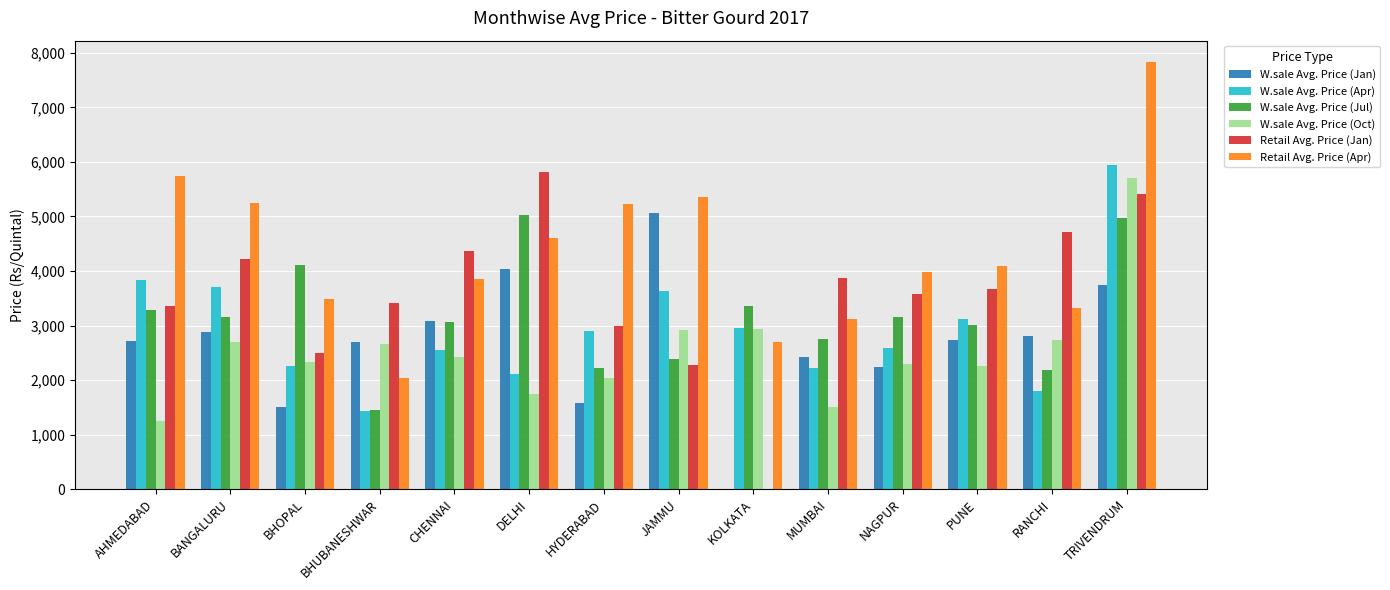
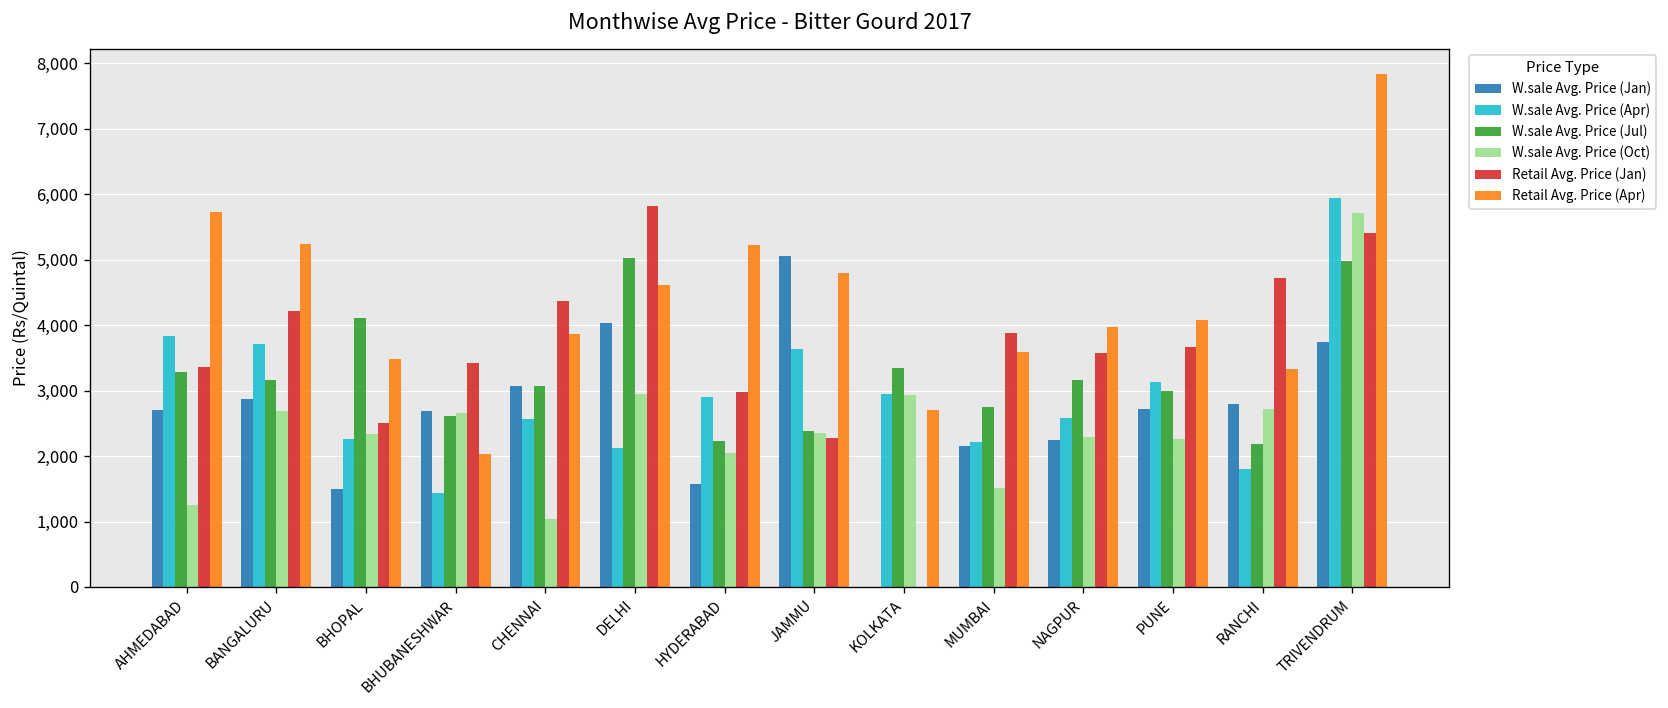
  {
    "W.sale Avg. Price (Jan)": {
      "AHMEDABAD": "2,700",
      "BANGALURU": "2,900",
      "BHOPAL": "1,500",
      "BHUBANESHWAR": "2,700",
      "CHENNAI": "3,100",
      "DELHI": "4,000",
      "HYDERABAD": "1,600",
      "JAMMU": "5,100",
      "KOLKATA": "0",
-     "MUMBAI": "2,400",
+     "MUMBAI": "2,200",
      "NAGPUR": "2,200",
      "PUNE": "2,700",
      "RANCHI": "2,800",
      "TRIVENDRUM": "3,700"
    },
    "W.sale Avg. Price (Apr)": {
      "AHMEDABAD": "3,800",
      "BANGALURU": "3,700",
      "BHOPAL": "2,300",
      "BHUBANESHWAR": "1,400",
      "CHENNAI": "2,600",
      "DELHI": "2,100",
      "HYDERABAD": "2,900",
      "JAMMU": "3,600",
      "KOLKATA": "3,000",
      "MUMBAI": "2,200",
      "NAGPUR": "2,600",
      "PUNE": "3,100",
      "RANCHI": "1,800",
      "TRIVENDRUM": "5,900"
    },
    "W.sale Avg. Price (Jul)": {
      "AHMEDABAD": "3,300",
      "BANGALURU": "3,200",
      "BHOPAL": "4,100",
-     "BHUBANESHWAR": "1,500",
+     "BHUBANESHWAR": "2,600",
      "CHENNAI": "3,100",
      "DELHI": "5,000",
      "HYDERABAD": "2,200",
      "JAMMU": "2,400",
      "KOLKATA": "3,400",
      "MUMBAI": "2,800",
      "NAGPUR": "3,200",
      "PUNE": "3,000",
      "RANCHI": "2,200",
      "TRIVENDRUM": "5,000"
    },
    "W.sale Avg. Price (Oct)": {
      "AHMEDABAD": "1,200",
      "BANGALURU": "2,700",
      "BHOPAL": "2,300",
      "BHUBANESHWAR": "2,700",
-     "CHENNAI": "2,400",
-     "DELHI": "1,700",
+     "CHENNAI": "1,000",
+     "DELHI": "3,000",
      "HYDERABAD": "2,000",
-     "JAMMU": "2,900",
+     "JAMMU": "2,300",
      "KOLKATA": "2,900",
      "MUMBAI": "1,500",
      "NAGPUR": "2,300",
      "PUNE": "2,300",
      "RANCHI": "2,700",
      "TRIVENDRUM": "5,700"
    },
    "Retail Avg. Price (Jan)": {
      "AHMEDABAD": "3,400",
      "BANGALURU": "4,200",
      "BHOPAL": "2,500",
      "BHUBANESHWAR": "3,400",
      "CHENNAI": "4,400",
      "DELHI": "5,800",
      "HYDERABAD": "3,000",
      "JAMMU": "2,300",
      "KOLKATA": "0",
      "MUMBAI": "3,900",
      "NAGPUR": "3,600",
      "PUNE": "3,700",
      "RANCHI": "4,700",
      "TRIVENDRUM": "5,400"
    },
    "Retail Avg. Price (Apr)": {
      "AHMEDABAD": "5,700",
      "BANGALURU": "5,200",
      "BHOPAL": "3,500",
      "BHUBANESHWAR": "2,000",
      "CHENNAI": "3,900",
      "DELHI": "4,600",
      "HYDERABAD": "5,200",
-     "JAMMU": "5,400",
+     "JAMMU": "4,800",
      "KOLKATA": "2,700",
-     "MUMBAI": "3,100",
+     "MUMBAI": "3,600",
      "NAGPUR": "4,000",
      "PUNE": "4,100",
      "RANCHI": "3,300",
      "TRIVENDRUM": "7,800"
    }
  }
